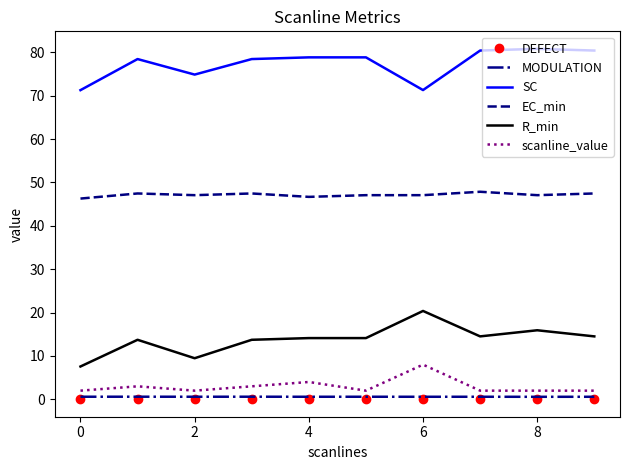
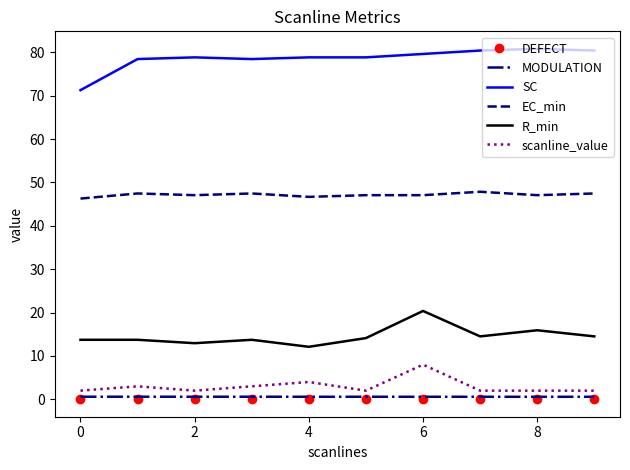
  {
    "SC": {
      "0": 71,
-     "2": 75,
+     "2": 79,
      "4": 79,
-     "6": 71
+     "6": 80
    },
    "R_min": {
-     "0": 8,
-     "2": 9,
-     "4": 14,
+     "0": 14,
+     "2": 13,
+     "4": 12,
      "6": 20,
      "8": 16
    },
    "scanline_value": {
      "0": 2,
      "2": 2,
      "4": 4,
      "6": 8,
      "8": 2
    }
  }
